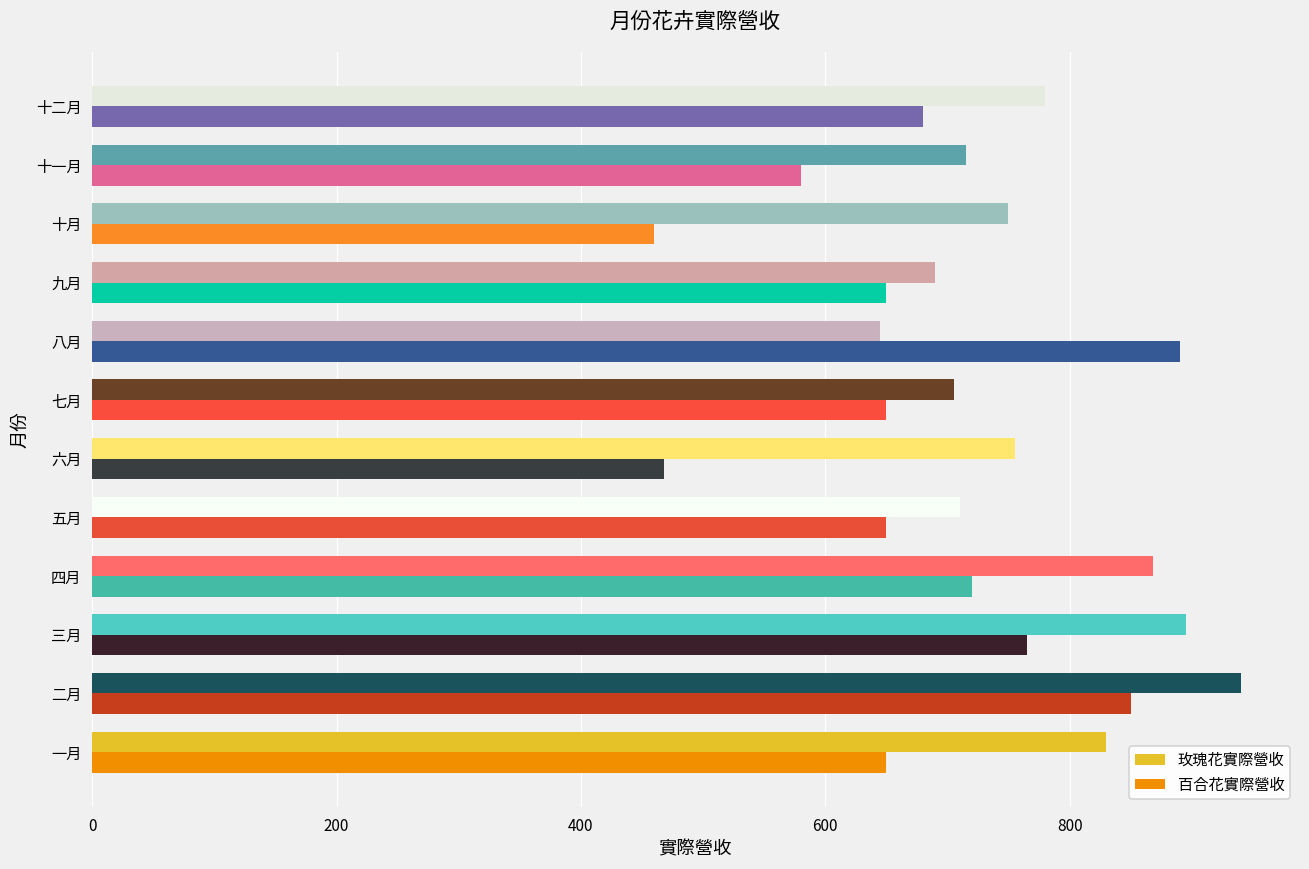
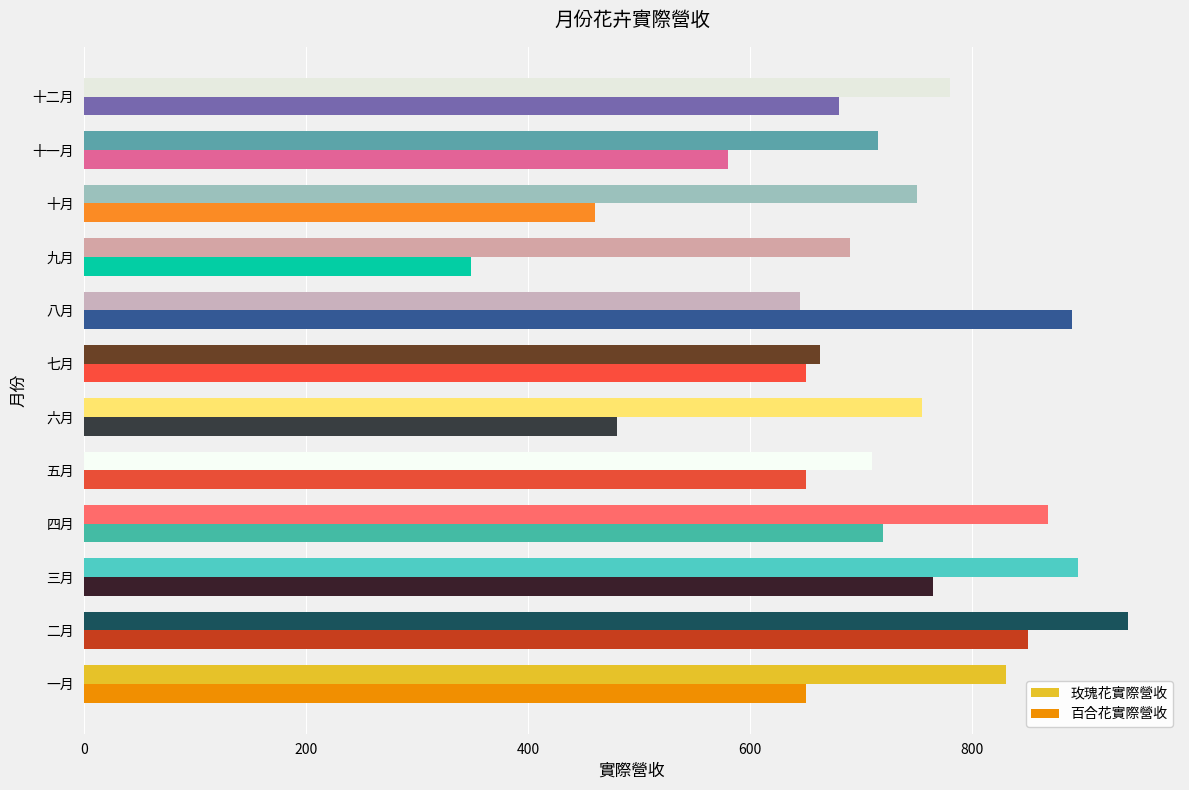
  {
    "玫瑰花實際營收": {
      "十二月": 780,
      "十一月": 715,
      "十月": 750,
      "九月": 690,
      "八月": 645,
-     "七月": 705,
+     "七月": 663,
      "六月": 755,
      "五月": 710,
      "四月": 868,
      "三月": 895,
      "二月": 940,
      "一月": 830
    },
    "百合花實際營收": {
      "十二月": 680,
      "十一月": 580,
      "十月": 460,
-     "九月": 650,
+     "九月": 349,
      "八月": 890,
      "七月": 650,
-     "六月": 468,
+     "六月": 480,
      "五月": 650,
      "四月": 720,
      "三月": 765,
      "二月": 850,
      "一月": 650
    }
  }
